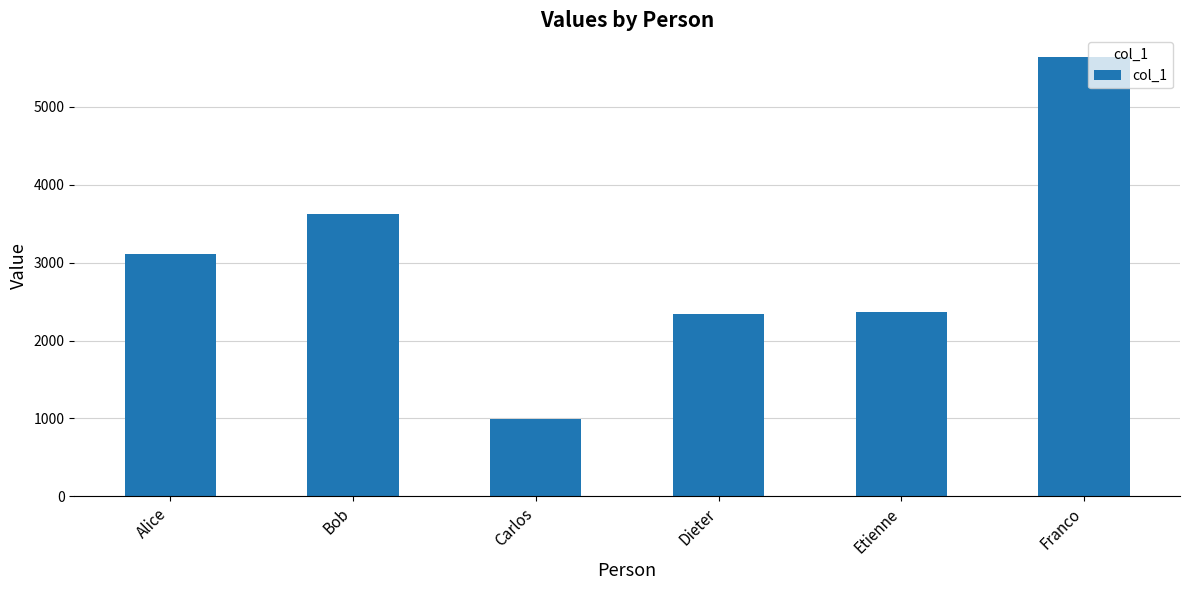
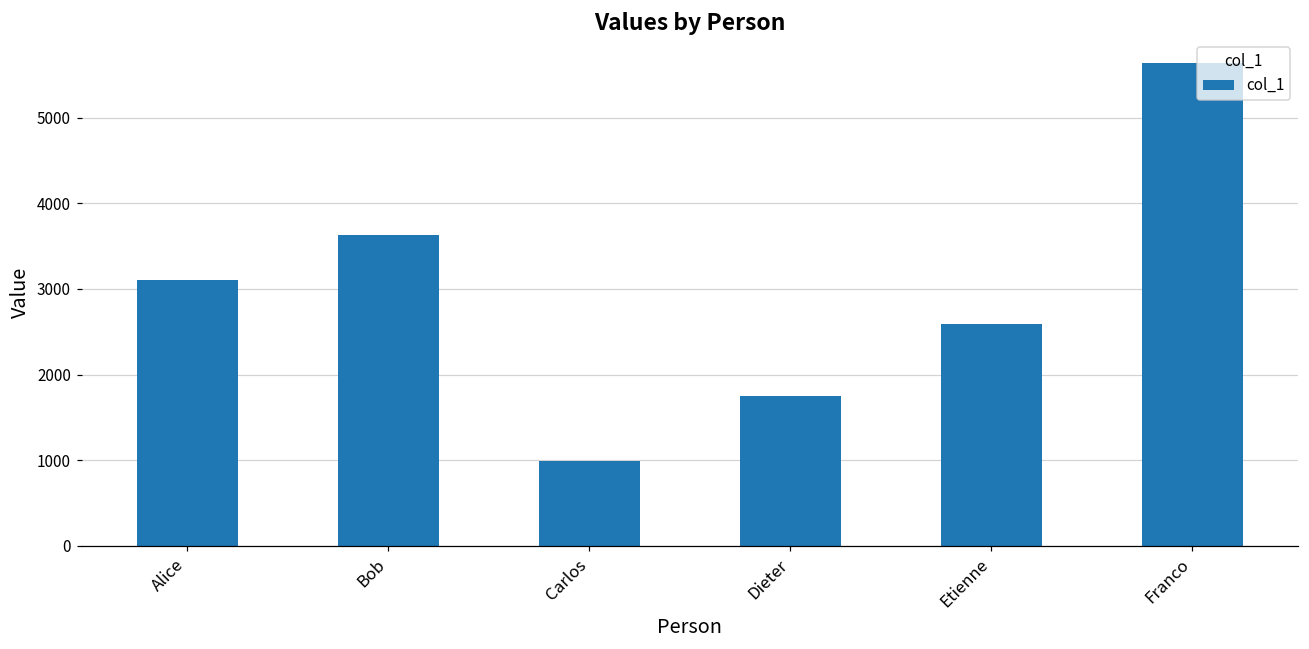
  {
    "Alice": 3100,
    "Bob": 3600,
    "Carlos": 1000,
-   "Dieter": 2300,
-   "Etienne": 2400,
+   "Dieter": 1700,
+   "Etienne": 2600,
    "Franco": 5600
  }
